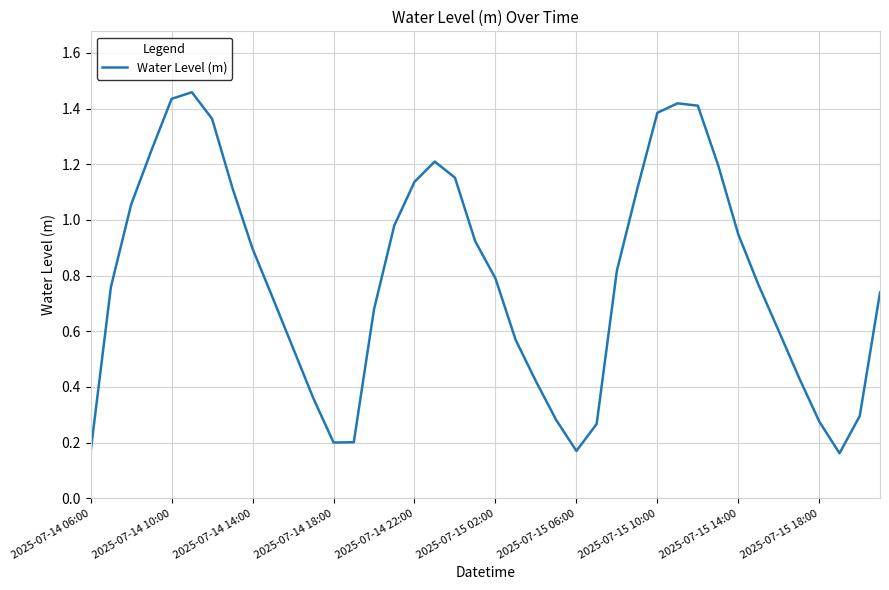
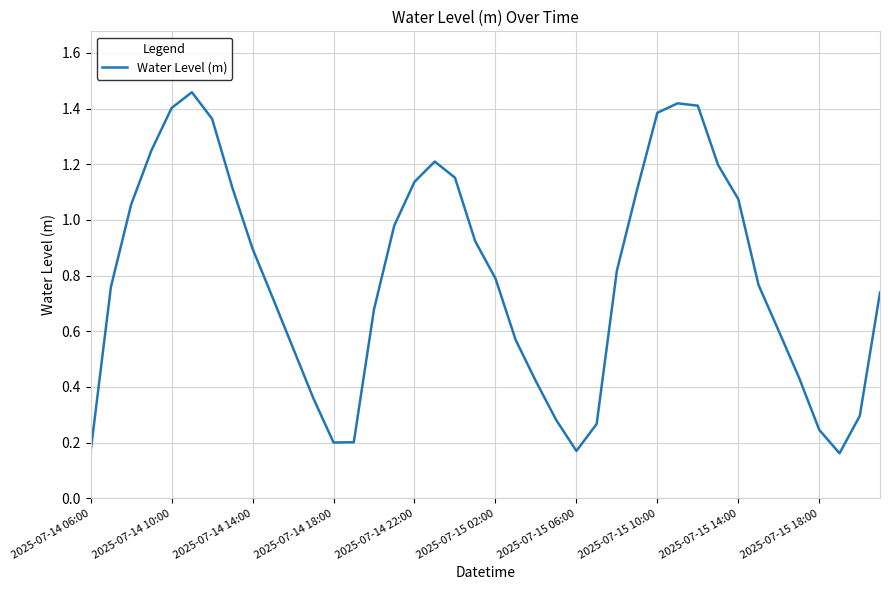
  {
    "2025-07-14 06:00": 0.17,
-   "2025-07-14 10:00": 1.44,
+   "2025-07-14 10:00": 1.40,
    "2025-07-14 14:00": 0.90,
    "2025-07-14 18:00": 0.20,
    "2025-07-14 22:00": 1.14,
    "2025-07-15 02:00": 0.79,
    "2025-07-15 06:00": 0.17,
    "2025-07-15 10:00": 1.39,
-   "2025-07-15 14:00": 0.95,
-   "2025-07-15 18:00": 0.28
+   "2025-07-15 14:00": 1.07,
+   "2025-07-15 18:00": 0.25
  }
